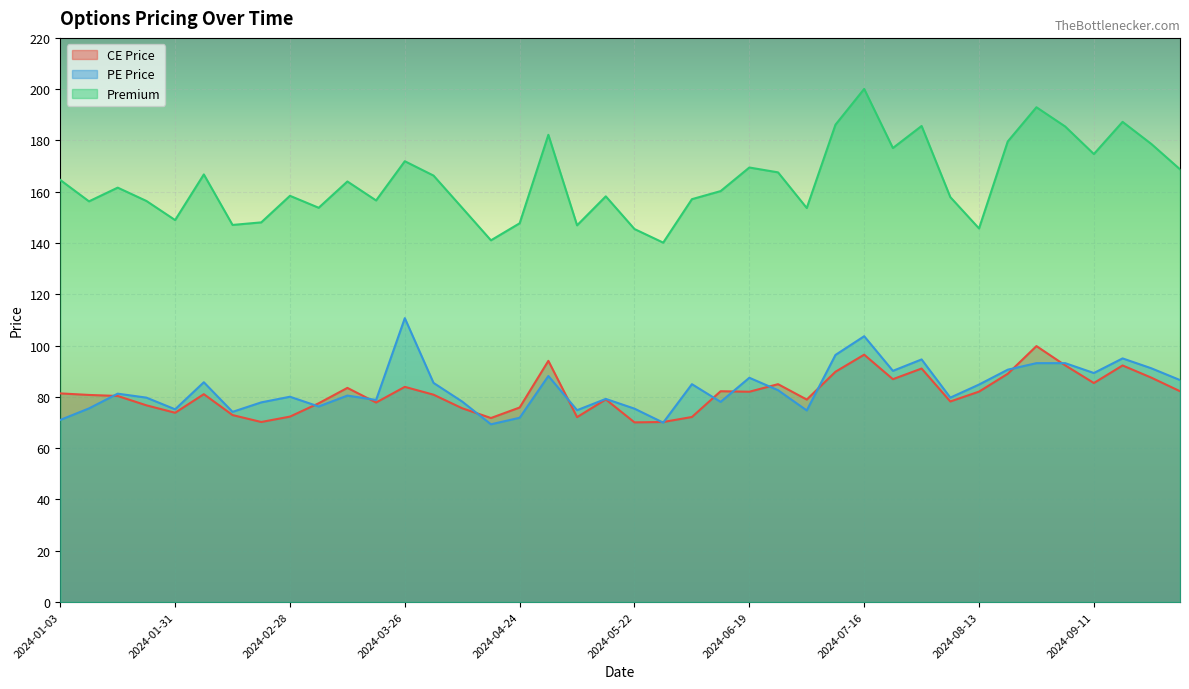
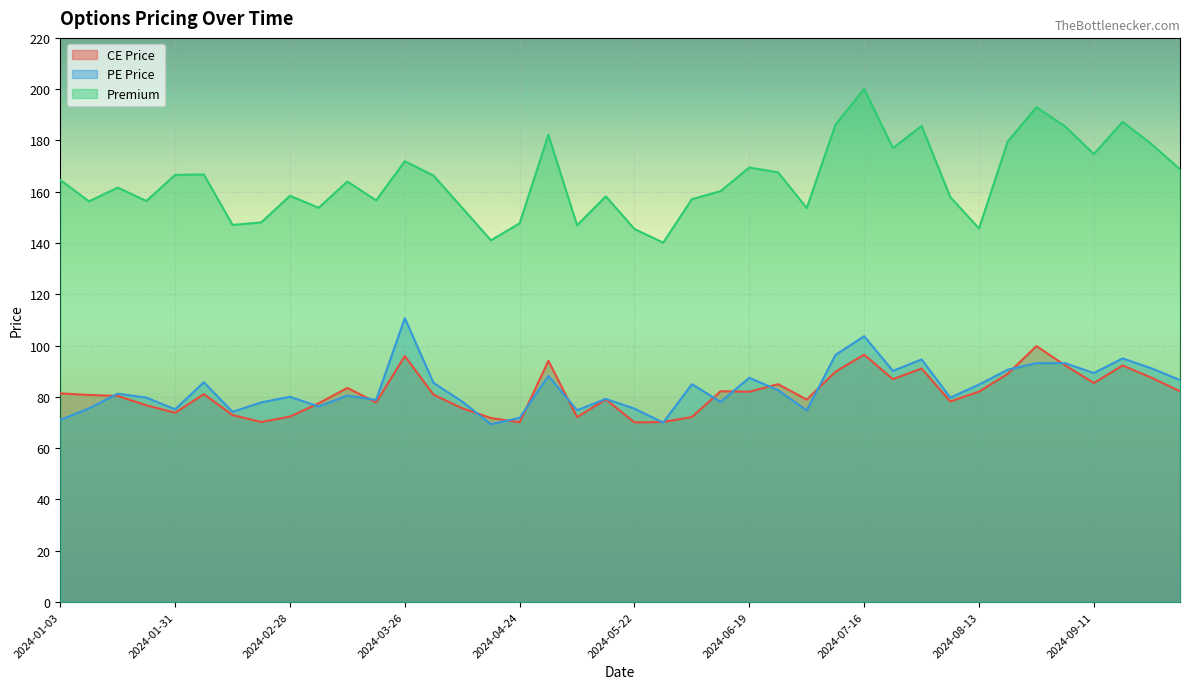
  {
    "CE Price": {
      "2024-01-03": 81,
      "2024-01-31": 74,
      "2024-02-28": 72,
-     "2024-03-26": 84,
-     "2024-04-24": 76,
+     "2024-03-26": 96,
+     "2024-04-24": 70,
      "2024-05-22": 70,
      "2024-06-19": 82,
      "2024-07-16": 96,
      "2024-08-13": 82,
      "2024-09-11": 85
    },
    "PE Price": {
      "2024-01-03": 71,
      "2024-01-31": 75,
      "2024-02-28": 80,
      "2024-03-26": 111,
      "2024-04-24": 72,
      "2024-05-22": 75,
      "2024-06-19": 87,
      "2024-07-16": 104,
      "2024-08-13": 85,
      "2024-09-11": 89
    },
    "Premium": {
      "2024-01-03": 165,
-     "2024-01-31": 149,
+     "2024-01-31": 167,
      "2024-02-28": 158,
      "2024-03-26": 172,
      "2024-04-24": 148,
      "2024-05-22": 145,
      "2024-06-19": 169,
      "2024-07-16": 200,
      "2024-08-13": 146,
      "2024-09-11": 175
    }
  }
